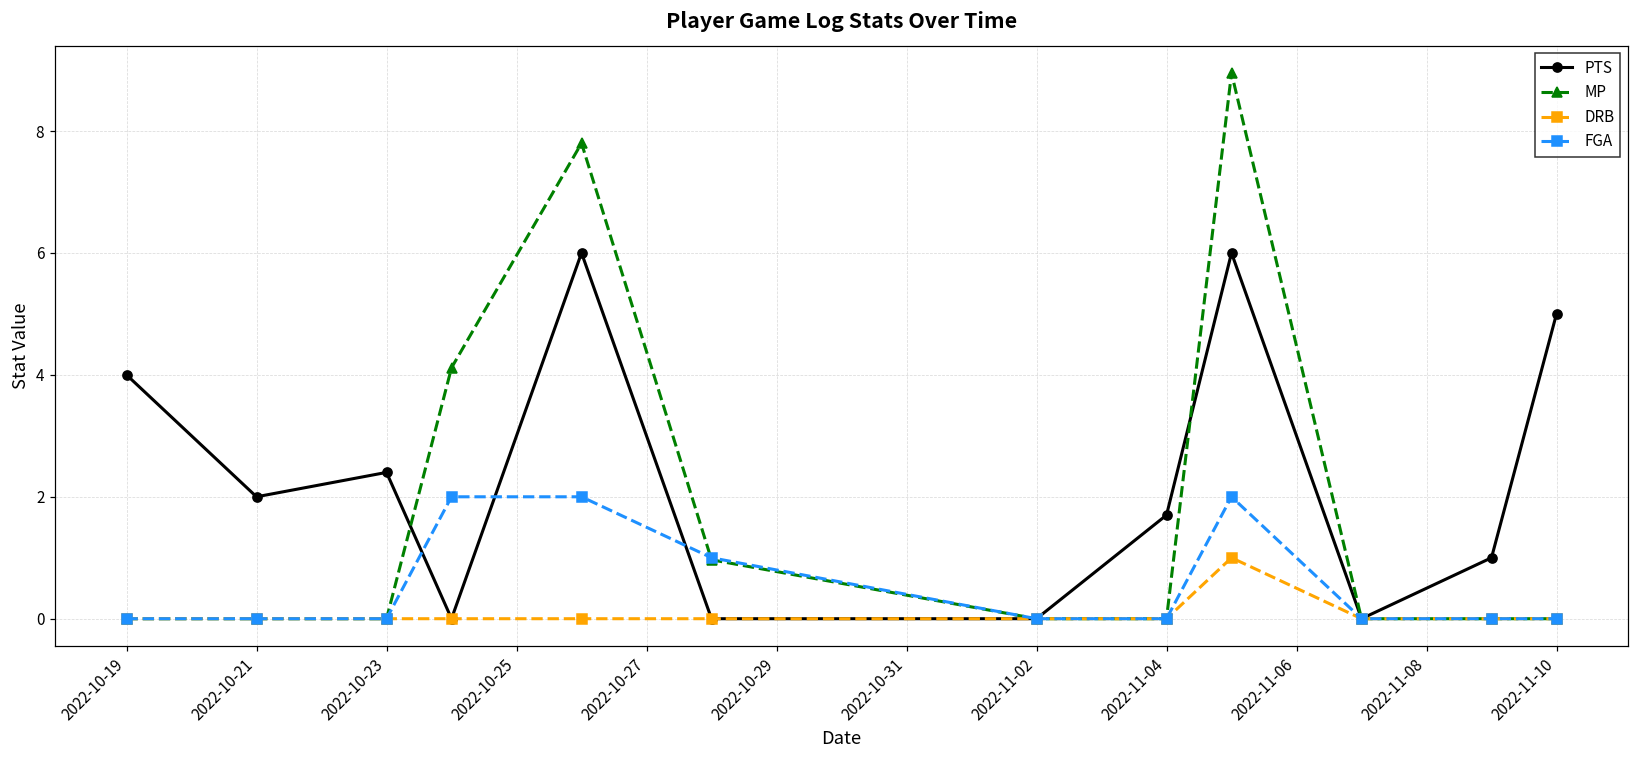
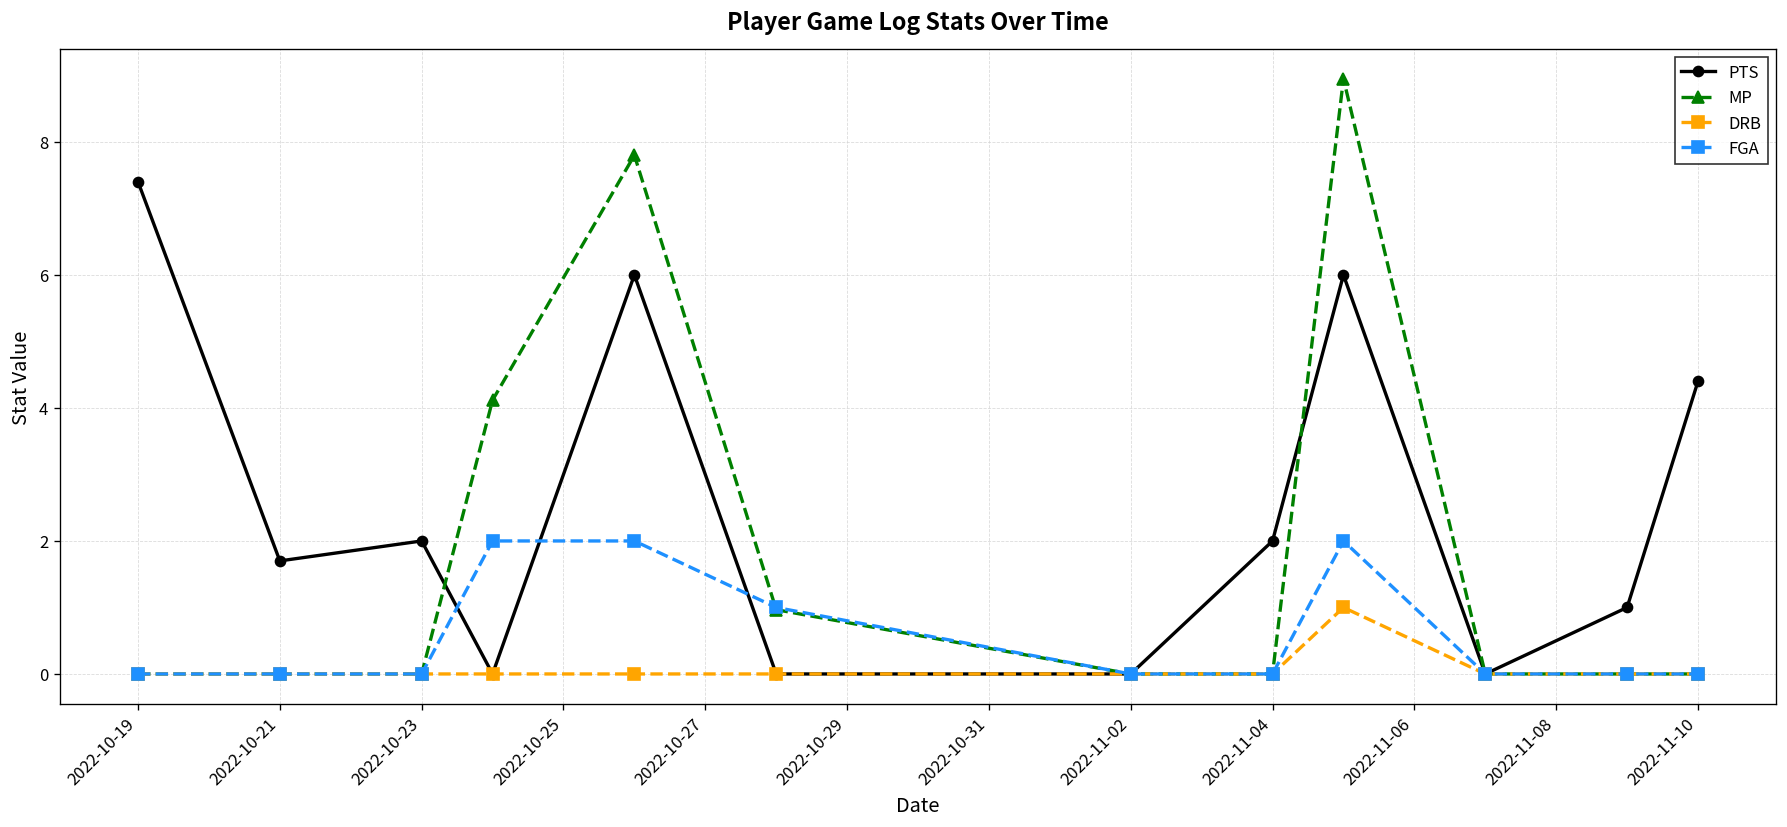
  {
    "PTS": {
-     "2022-10-19": 4.0,
-     "2022-10-21": 2.0,
-     "2022-10-23": 2.4,
-     "2022-11-04": 1.7,
-     "2022-11-10": 5.0
+     "2022-10-19": 7.4,
+     "2022-10-21": 1.7,
+     "2022-10-23": 2.0,
+     "2022-11-04": 2.0,
+     "2022-11-10": 4.4
    }
  }
